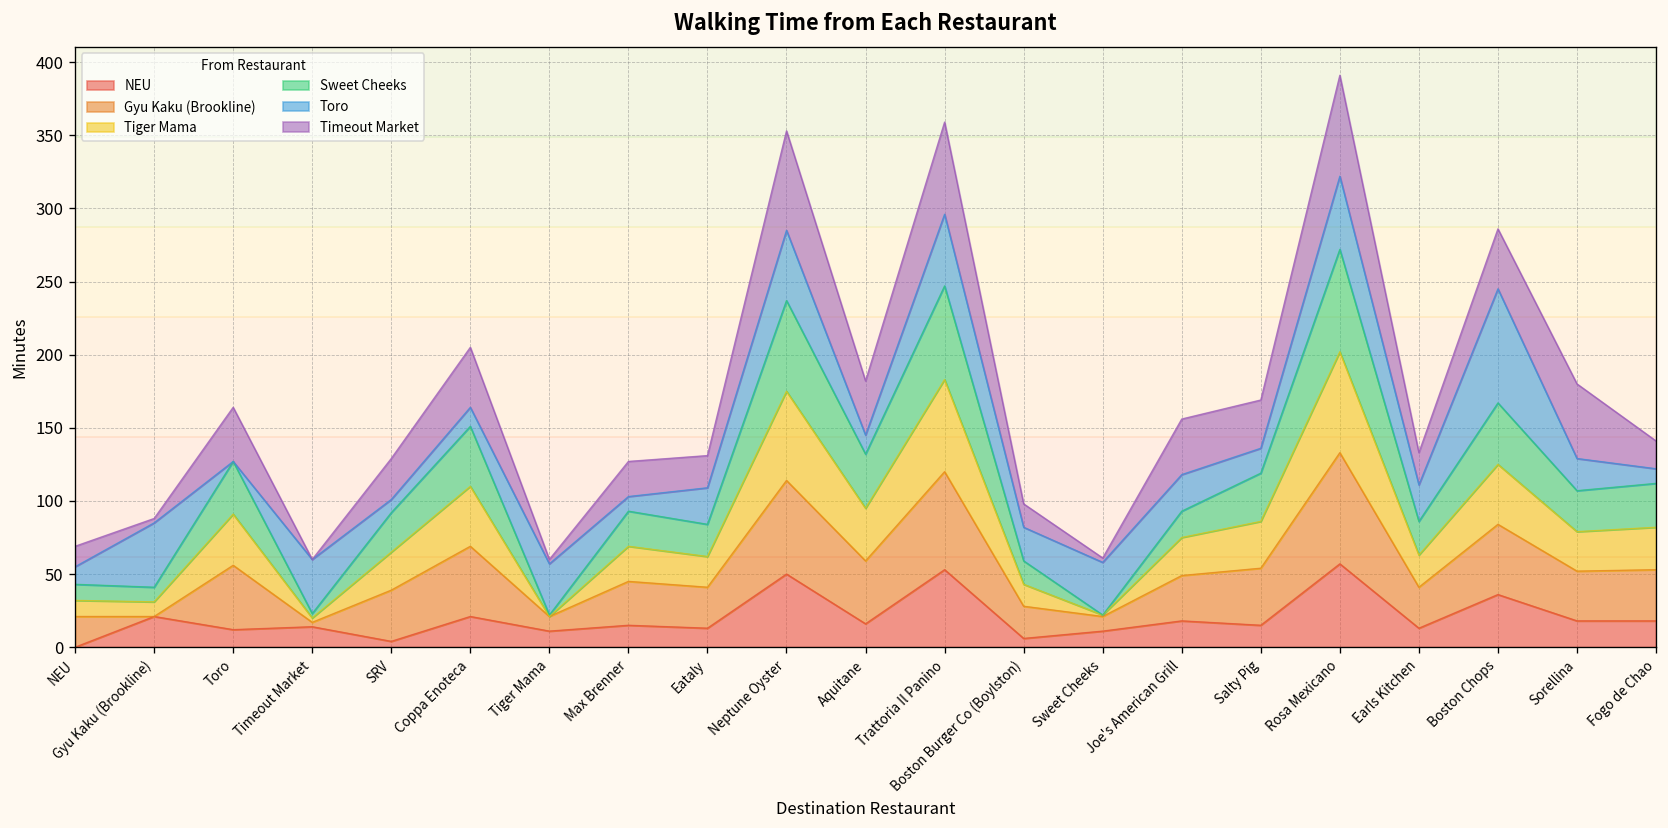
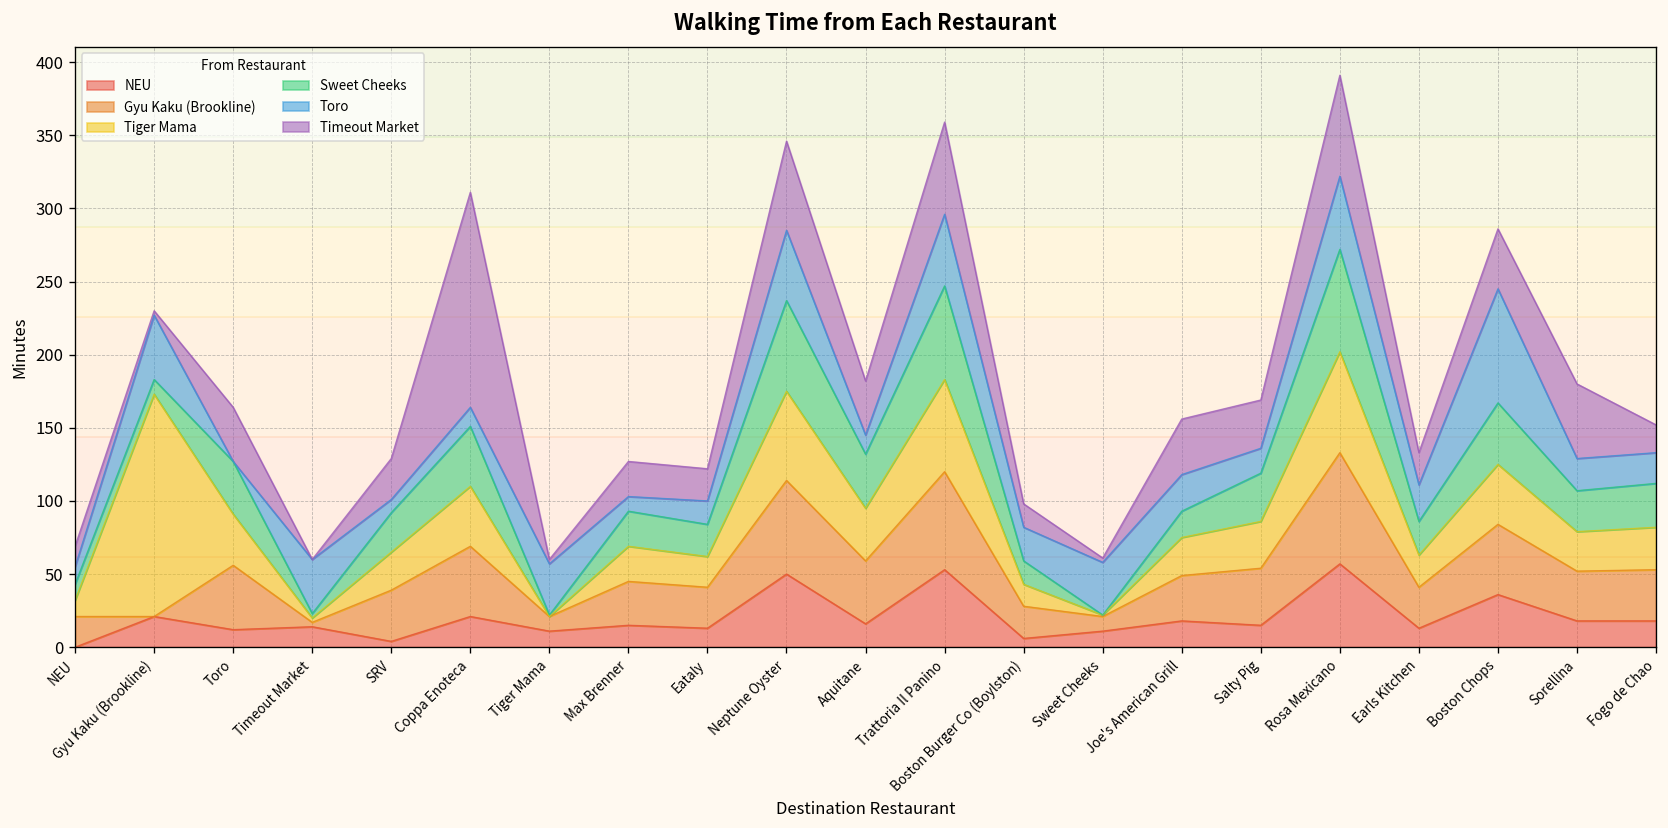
  {
    "Tiger Mama": {
      "NEU": 11,
-     "Gyu Kaku (Brookline)": 10,
+     "Gyu Kaku (Brookline)": 152,
      "Toro": 35,
      "Timeout Market": 3,
      "SRV": 26,
      "Coppa Enoteca": 41,
      "Max Brenner": 24,
      "Eataly": 21,
      "Neptune Oyster": 61,
      "Aquitane": 36,
      "Trattoria Il Panino": 63,
      "Boston Burger Co (Boylston)": 15,
      "Joe's American Grill": 26,
      "Salty Pig": 32,
      "Rosa Mexicano": 69,
      "Earls Kitchen": 22,
      "Boston Chops": 41,
      "Sorellina": 27,
      "Fogo de Chao": 29
    },
    "Sweet Cheeks": {
      "NEU": 11,
      "Gyu Kaku (Brookline)": 10,
      "Timeout Market": 3,
      "SRV": 27,
      "Coppa Enoteca": 41,
      "Max Brenner": 24,
      "Eataly": 22,
      "Neptune Oyster": 62,
      "Aquitane": 37,
      "Trattoria Il Panino": 64,
      "Boston Burger Co (Boylston)": 16,
      "Joe's American Grill": 18,
      "Salty Pig": 33,
      "Rosa Mexicano": 70,
      "Earls Kitchen": 23,
      "Boston Chops": 42,
      "Sorellina": 28,
      "Fogo de Chao": 30
    },
    "Toro": {
      "NEU": 12,
      "Gyu Kaku (Brookline)": 44,
      "SRV": 9,
      "Coppa Enoteca": 13,
      "Tiger Mama": 35,
      "Max Brenner": 10,
-     "Eataly": 25,
+     "Eataly": 16,
      "Neptune Oyster": 48,
      "Aquitane": 13,
      "Trattoria Il Panino": 49,
      "Boston Burger Co (Boylston)": 23,
      "Sweet Cheeks": 36,
      "Joe's American Grill": 25,
      "Salty Pig": 17,
      "Rosa Mexicano": 50,
      "Earls Kitchen": 25,
      "Boston Chops": 78,
      "Sorellina": 22,
-     "Fogo de Chao": 10
+     "Fogo de Chao": 21
    },
    "Timeout Market": {
      "NEU": 14,
      "Gyu Kaku (Brookline)": 3,
      "Toro": 37,
      "SRV": 28,
-     "Coppa Enoteca": 41,
+     "Coppa Enoteca": 147,
      "Tiger Mama": 3,
      "Max Brenner": 24,
      "Eataly": 22,
-     "Neptune Oyster": 68,
+     "Neptune Oyster": 61,
      "Aquitane": 37,
      "Trattoria Il Panino": 63,
      "Boston Burger Co (Boylston)": 16,
      "Sweet Cheeks": 3,
      "Joe's American Grill": 38,
      "Salty Pig": 33,
      "Rosa Mexicano": 69,
      "Earls Kitchen": 22,
      "Boston Chops": 41,
      "Sorellina": 51,
      "Fogo de Chao": 19
    }
  }
